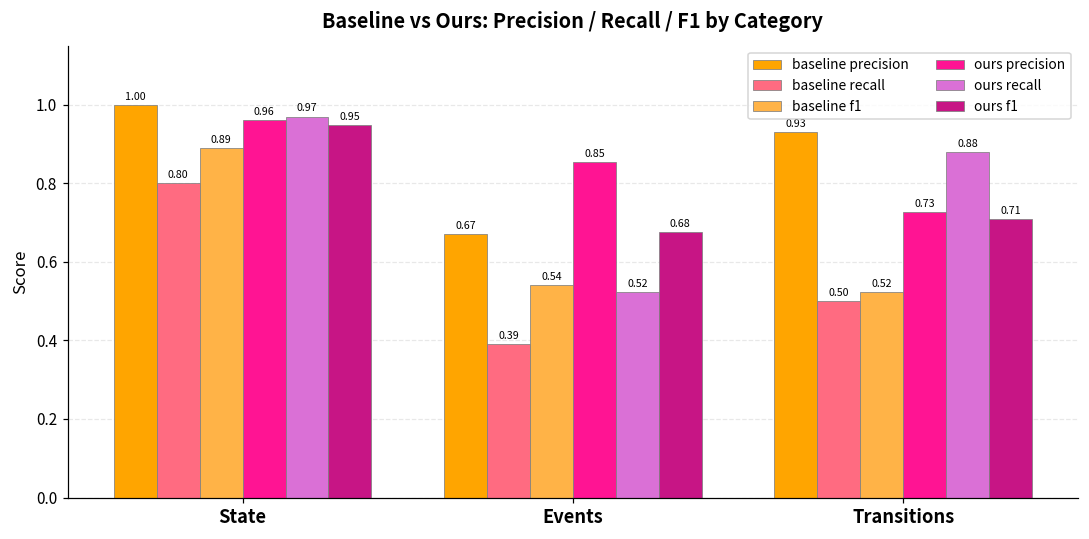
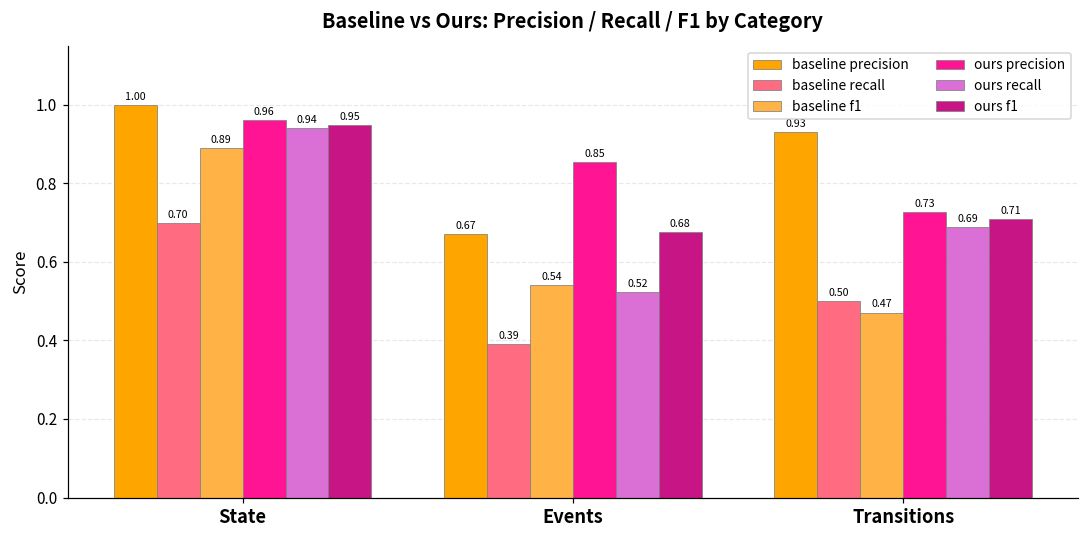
  {
    "baseline precision": {
      "State": 1.00,
      "Events": 0.67
    },
    "baseline recall": {
-     "State": 0.80,
+     "State": 0.70,
      "Events": 0.39,
      "Transitions": 0.50
    },
    "baseline f1": {
      "State": 0.89,
      "Events": 0.54,
-     "Transitions": 0.52
+     "Transitions": 0.47
    },
    "ours recall": {
-     "State": 0.97,
+     "State": 0.94,
      "Events": 0.52,
-     "Transitions": 0.88
+     "Transitions": 0.69
    }
  }
